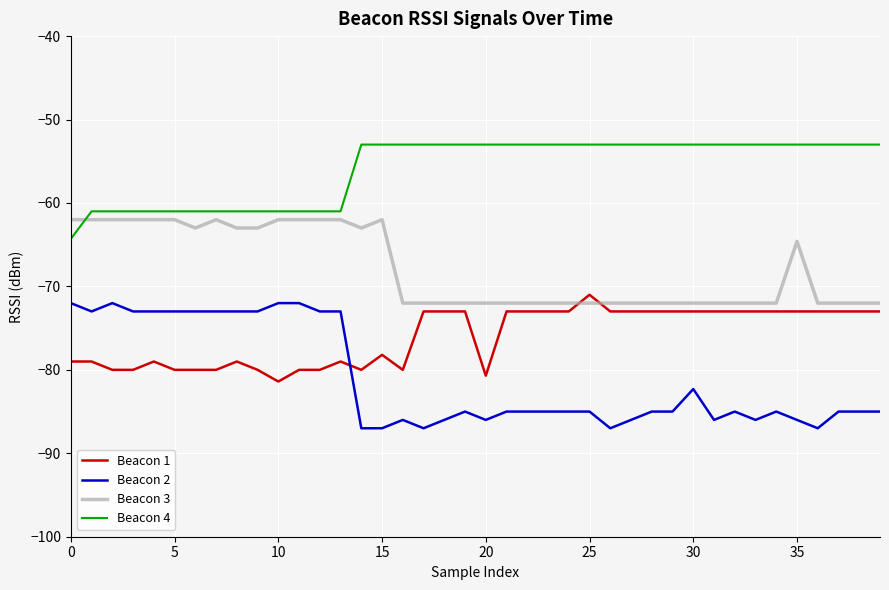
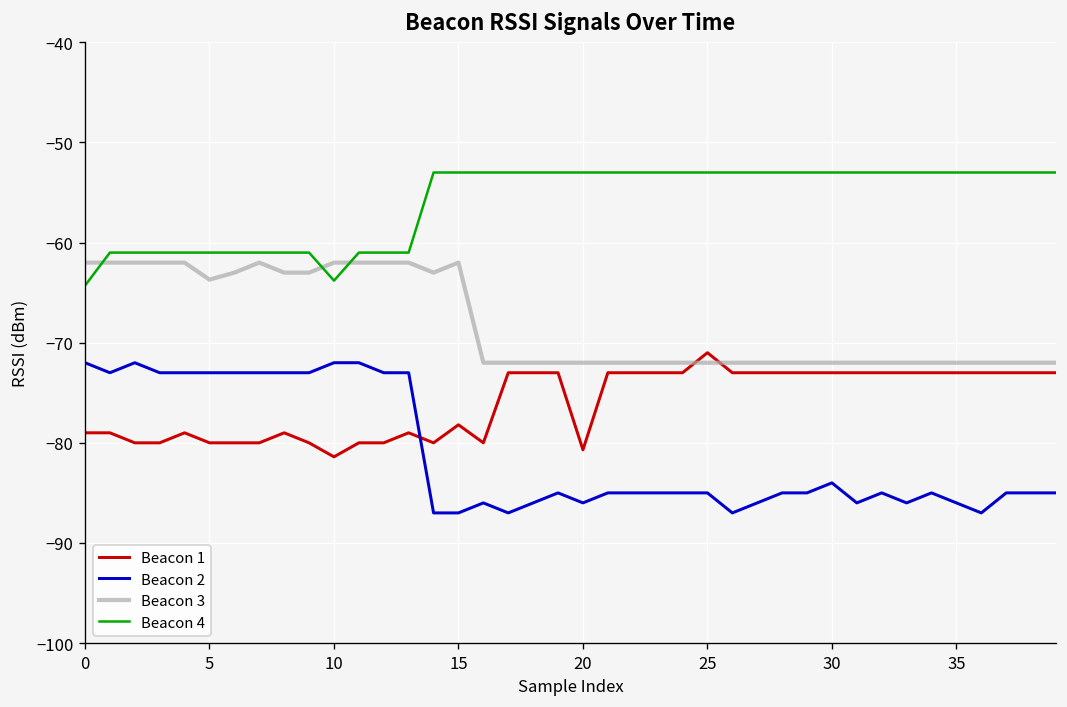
  {
    "Beacon 1": {
      "0": -79,
      "5": -80,
      "10": -81,
      "15": -78,
      "20": -81,
      "25": -71,
      "30": -73,
      "35": -73
    },
    "Beacon 2": {
      "0": -72,
      "5": -73,
      "10": -72,
      "15": -87,
      "20": -86,
      "25": -85,
-     "30": -82,
+     "30": -84,
      "35": -86
    },
    "Beacon 3": {
      "0": -62,
-     "5": -62,
+     "5": -64,
      "10": -62,
      "15": -62,
      "20": -72,
      "25": -72,
      "30": -72,
-     "35": -65
+     "35": -72
    },
    "Beacon 4": {
      "0": -64,
      "5": -61,
-     "10": -61,
+     "10": -64,
      "15": -53,
      "20": -53,
      "25": -53,
      "30": -53,
      "35": -53
    }
  }
